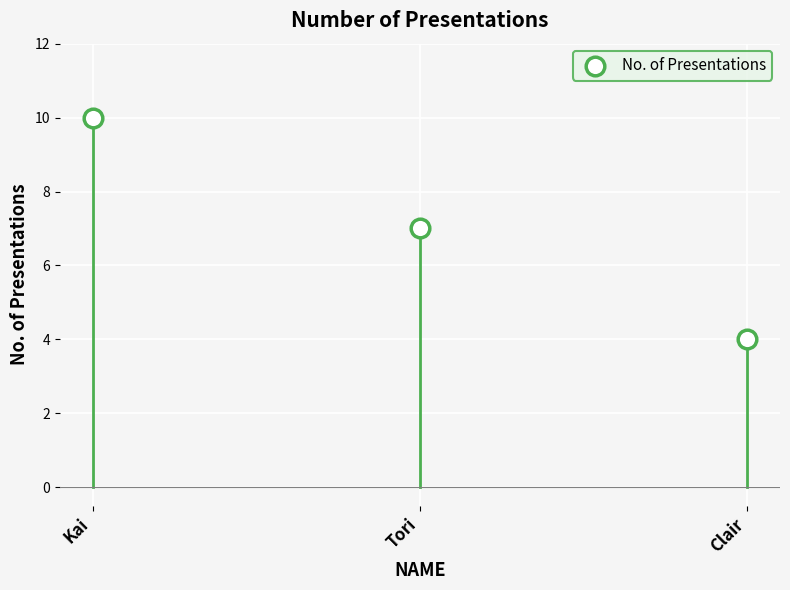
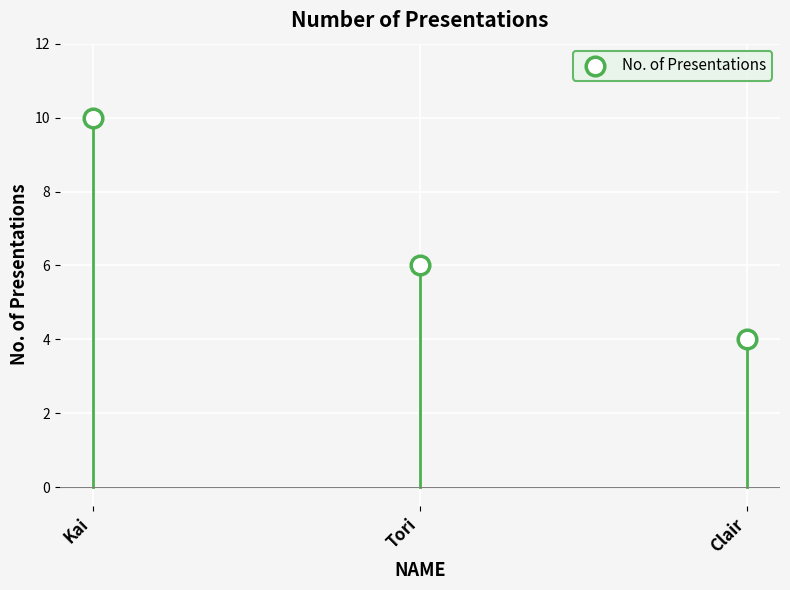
  {
    "No. of Presentations": {
-     "Tori": 7
+     "Tori": 6
    }
  }
